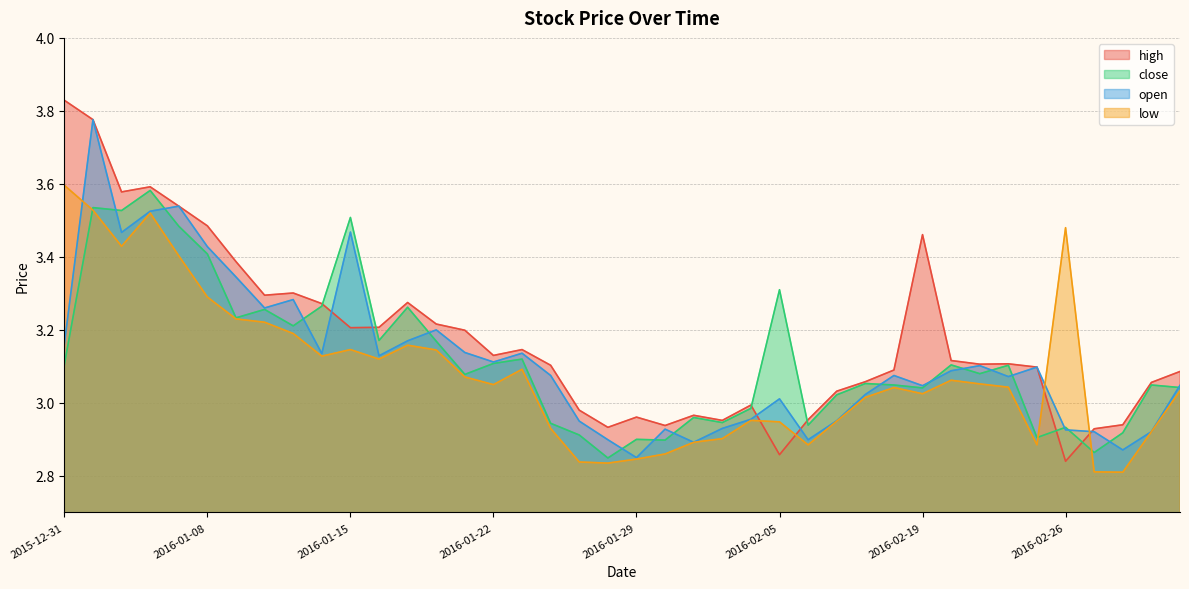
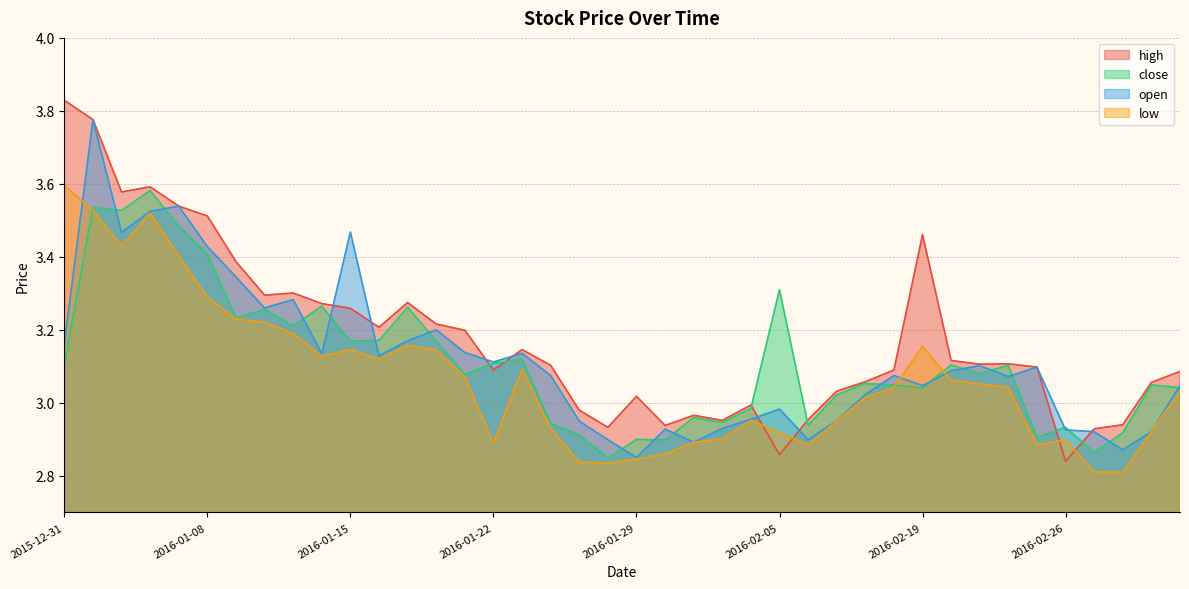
  {
    "high": {
      "2015-12-31": 3.83,
-     "2016-01-08": 3.49,
-     "2016-01-15": 3.21,
-     "2016-01-22": 3.13,
-     "2016-01-29": 2.96,
+     "2016-01-08": 3.51,
+     "2016-01-15": 3.26,
+     "2016-01-22": 3.09,
+     "2016-01-29": 3.02,
      "2016-02-05": 2.86,
      "2016-02-19": 3.46,
      "2016-02-26": 2.84
    },
    "close": {
      "2015-12-31": 3.11,
      "2016-01-08": 3.41,
-     "2016-01-15": 3.51,
+     "2016-01-15": 3.17,
      "2016-01-29": 2.90,
      "2016-02-05": 3.31,
      "2016-02-26": 2.93
    },
    "open": {
      "2015-12-31": 3.16,
      "2016-01-08": 3.43,
      "2016-01-15": 3.47,
-     "2016-02-05": 3.01,
+     "2016-02-05": 2.98,
      "2016-02-26": 2.93
    },
    "low": {
      "2015-12-31": 3.60,
      "2016-01-08": 3.29,
      "2016-01-15": 3.15,
-     "2016-01-22": 3.05,
-     "2016-02-05": 2.95,
-     "2016-02-19": 3.03,
-     "2016-02-26": 3.48
+     "2016-01-22": 2.89,
+     "2016-02-05": 2.92,
+     "2016-02-19": 3.16,
+     "2016-02-26": 2.90
    }
  }
